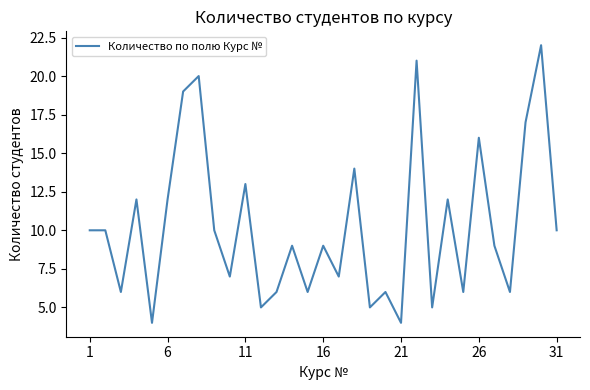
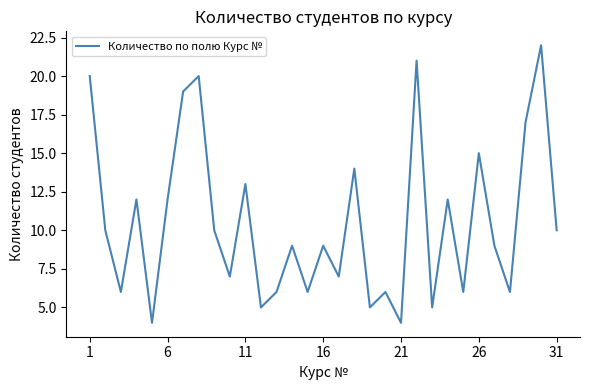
  {
-   "1": 10,
+   "1": 20,
    "6": 12,
    "11": 13,
    "16": 9,
    "21": 4,
-   "26": 16,
+   "26": 15,
    "31": 10
  }
